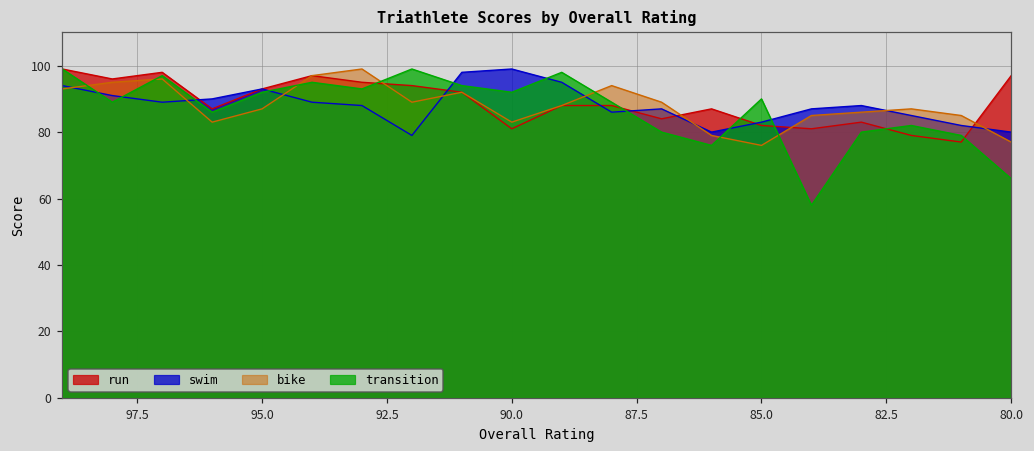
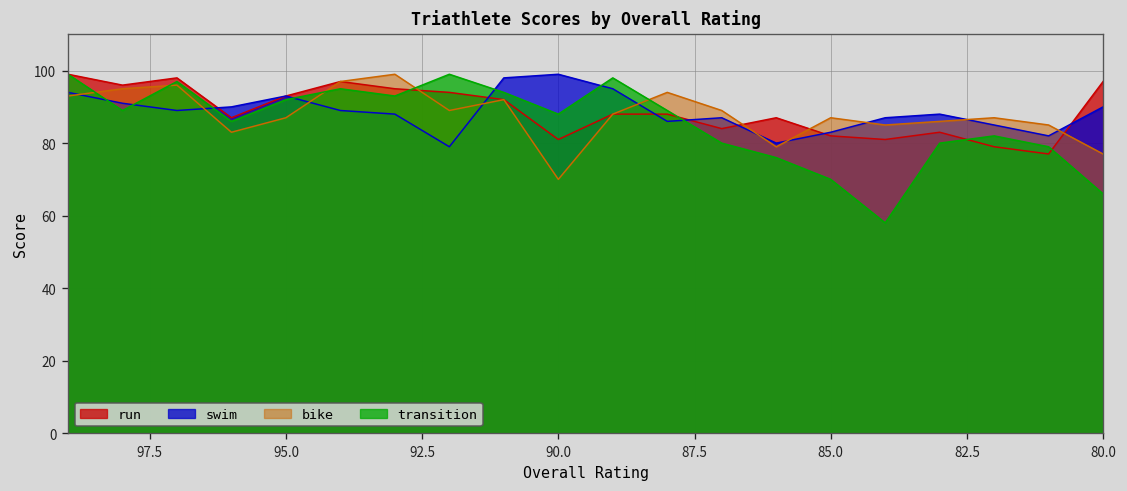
  {
    "run": {
      "90.0": 81,
      "85.0": 82,
      "80.0": 97
    },
    "swim": {
      "90.0": 99,
      "85.0": 83,
-     "80.0": 80
+     "80.0": 90
    },
    "bike": {
      "95.0": 87,
-     "90.0": 83,
-     "85.0": 76,
+     "90.0": 70,
+     "85.0": 87,
      "80.0": 77
    },
    "transition": {
      "95.0": 92,
-     "90.0": 92,
-     "85.0": 90,
+     "90.0": 88,
+     "85.0": 70,
      "80.0": 66
    }
  }
